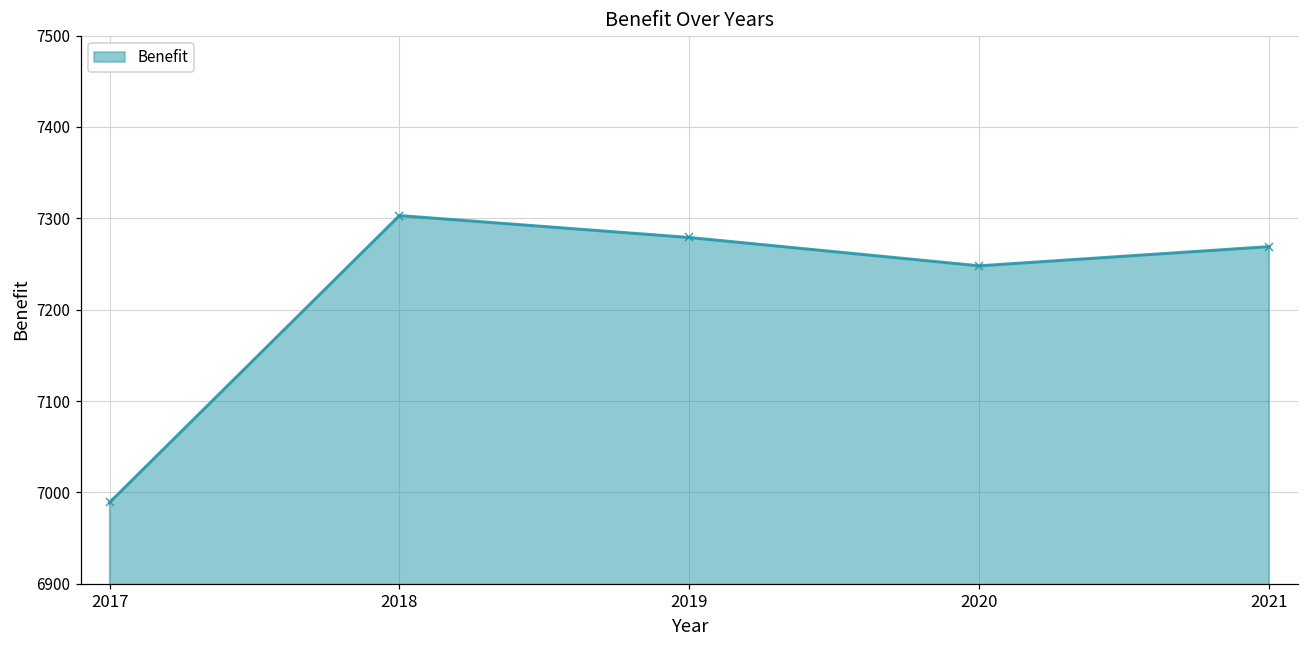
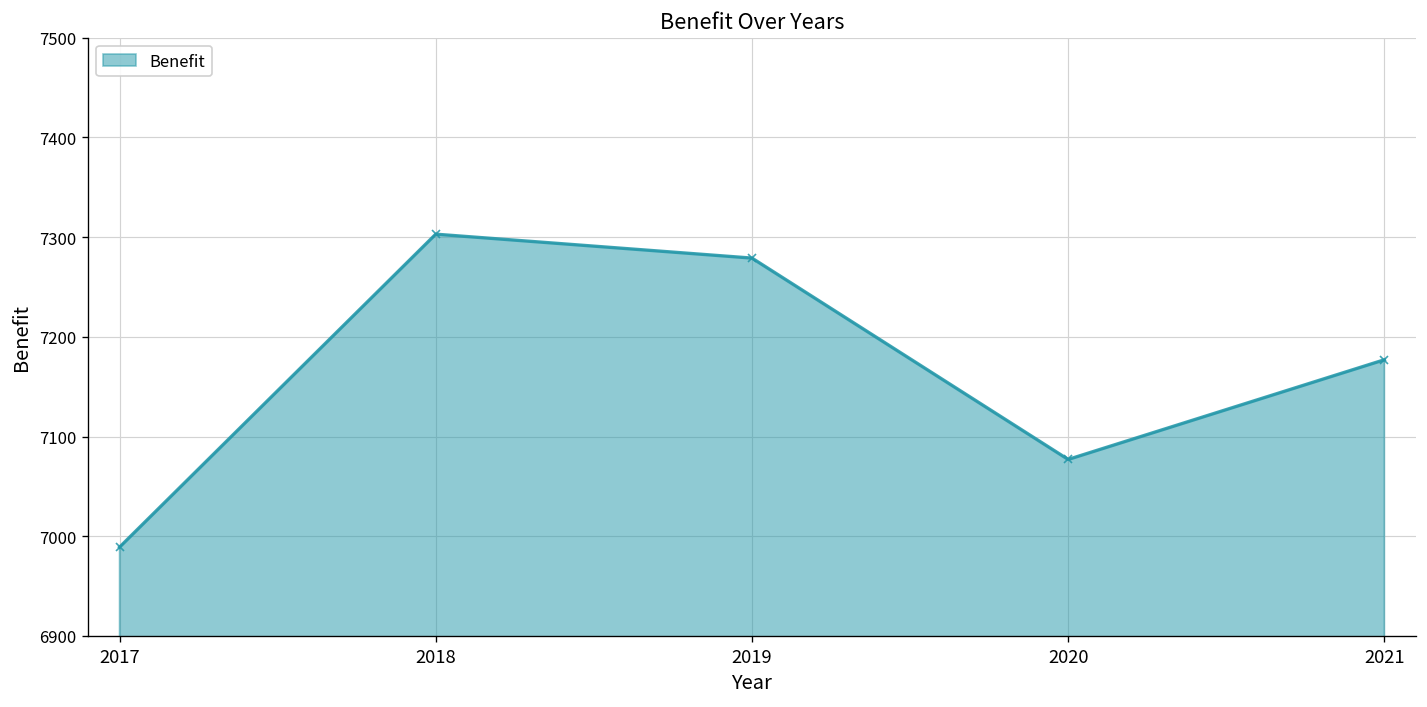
  {
    "2017": 6990,
    "2018": 7300,
    "2019": 7280,
-   "2020": 7250,
-   "2021": 7270
+   "2020": 7080,
+   "2021": 7180
  }
